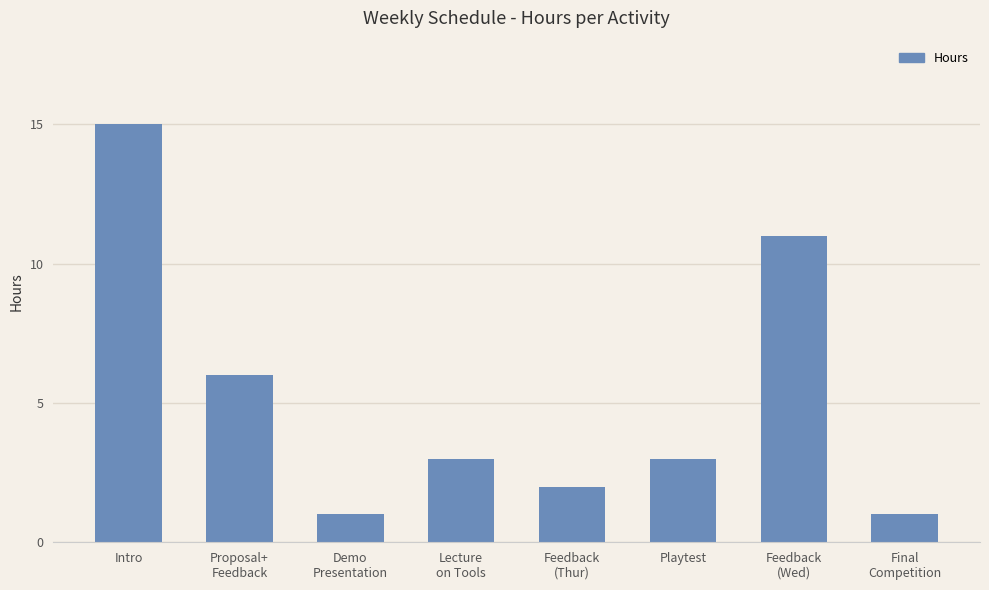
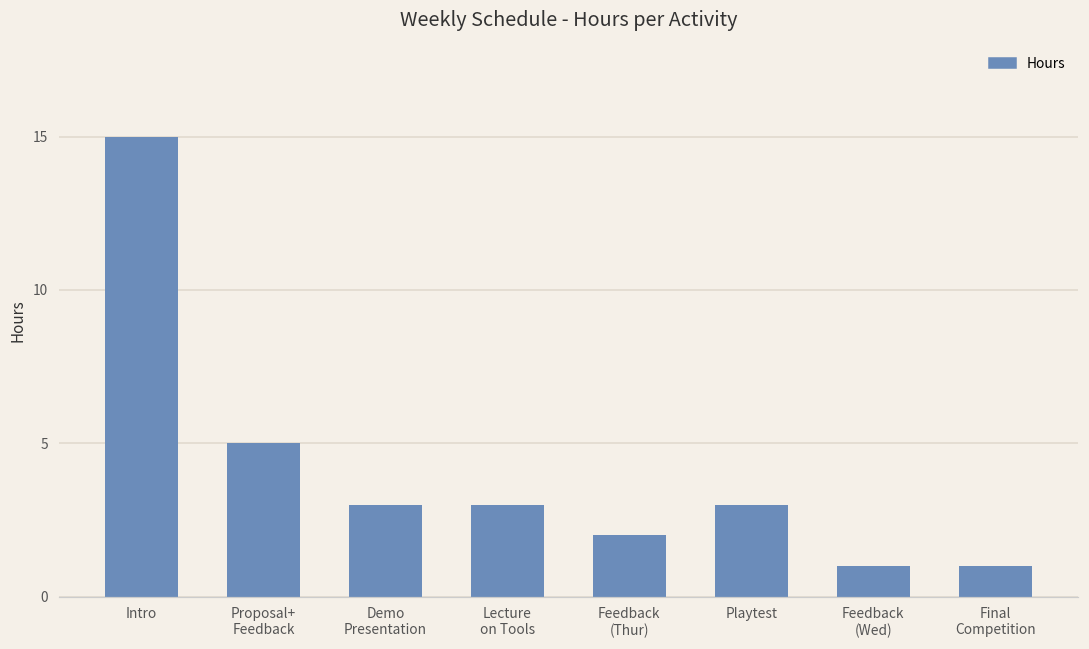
  {
    "Intro": 15,
-   "Proposal+ Feedback": 6,
-   "Demo Presentation": 1,
+   "Proposal+ Feedback": 5,
+   "Demo Presentation": 3,
    "Lecture on Tools": 3,
    "Feedback (Thur)": 2,
    "Playtest": 3,
-   "Feedback (Wed)": 11,
+   "Feedback (Wed)": 1,
    "Final Competition": 1
  }
